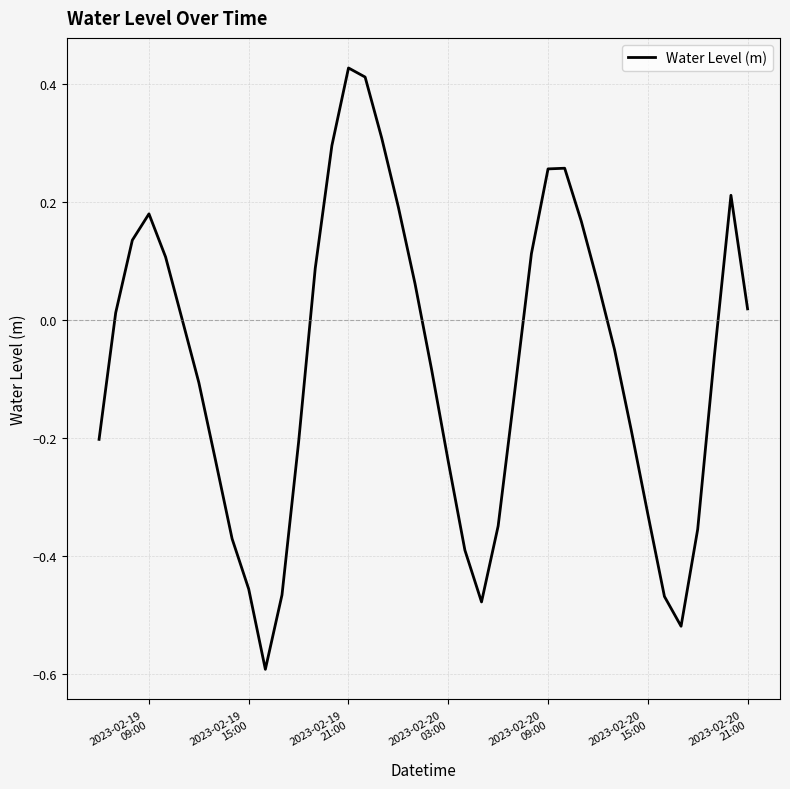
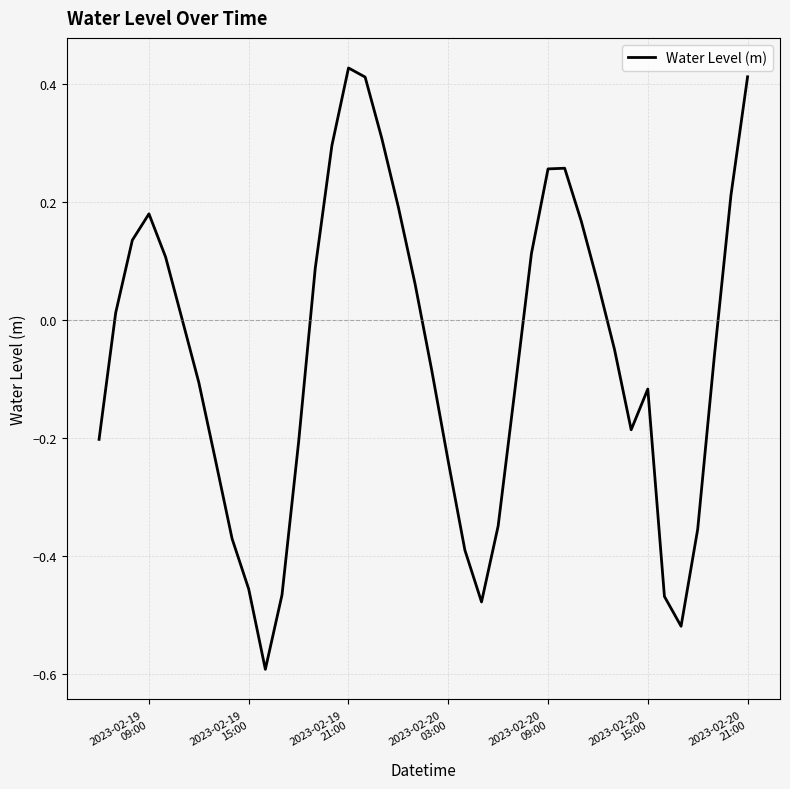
  {
    "2023-02-19 09:00": 0.18,
    "2023-02-19 15:00": -0.46,
    "2023-02-19 21:00": 0.43,
    "2023-02-20 03:00": -0.24,
    "2023-02-20 09:00": 0.26,
-   "2023-02-20 15:00": -0.33,
-   "2023-02-20 21:00": 0.02
+   "2023-02-20 15:00": -0.12,
+   "2023-02-20 21:00": 0.41
  }
